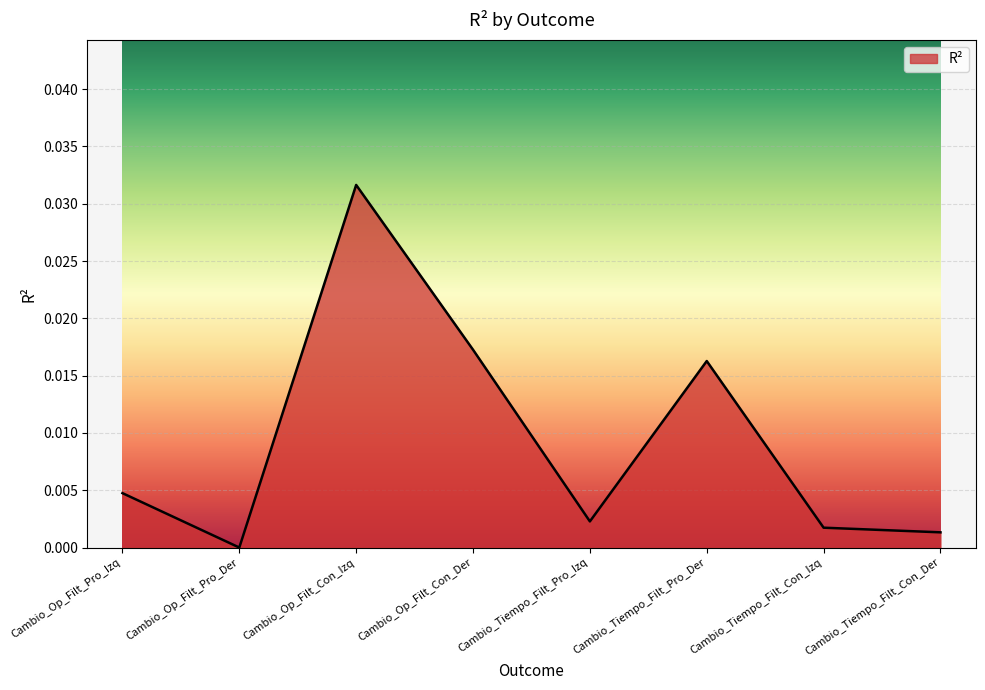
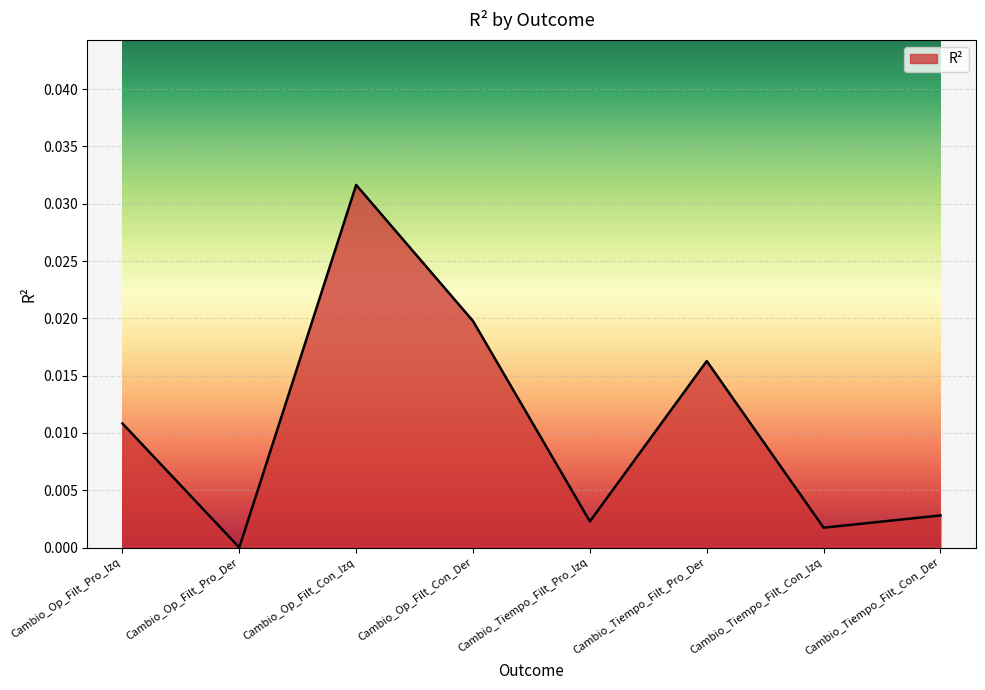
  {
-   "Cambio_Op_Filt_Pro_Izq": 0.0047,
+   "Cambio_Op_Filt_Pro_Izq": 0.0108,
    "Cambio_Op_Filt_Pro_Der": 0.0000,
    "Cambio_Op_Filt_Con_Izq": 0.0316,
-   "Cambio_Op_Filt_Con_Der": 0.0173,
+   "Cambio_Op_Filt_Con_Der": 0.0198,
    "Cambio_Tiempo_Filt_Pro_Izq": 0.0023,
    "Cambio_Tiempo_Filt_Pro_Der": 0.0163,
    "Cambio_Tiempo_Filt_Con_Izq": 0.0017,
-   "Cambio_Tiempo_Filt_Con_Der": 0.0013
+   "Cambio_Tiempo_Filt_Con_Der": 0.0028
  }
